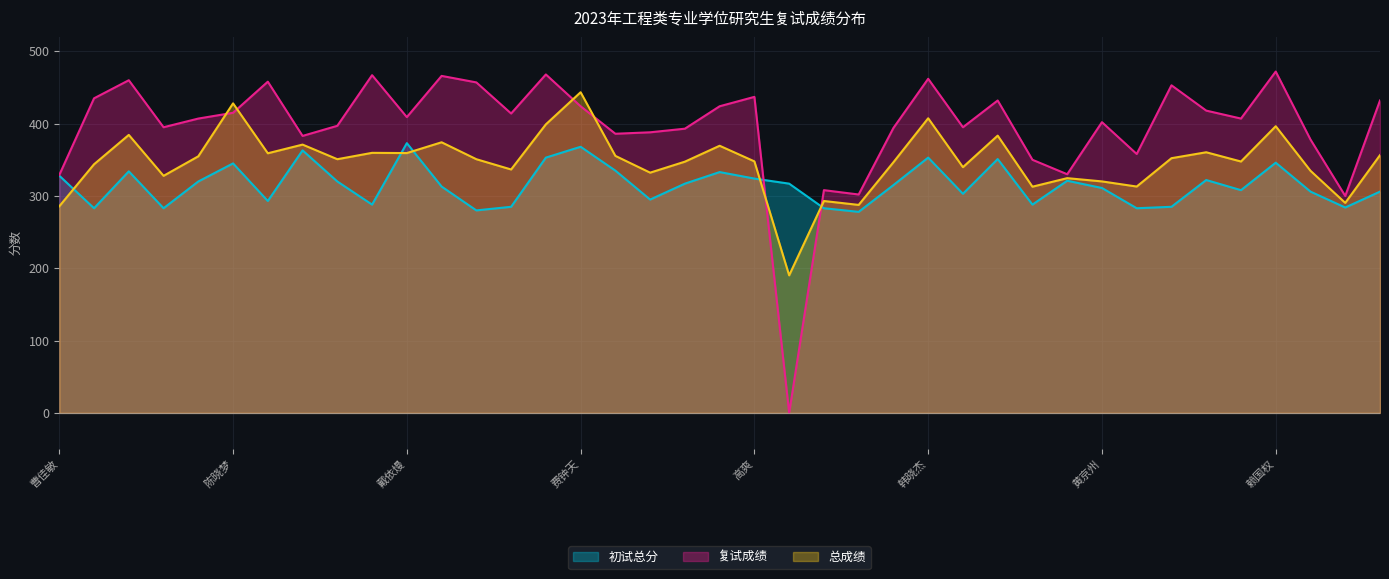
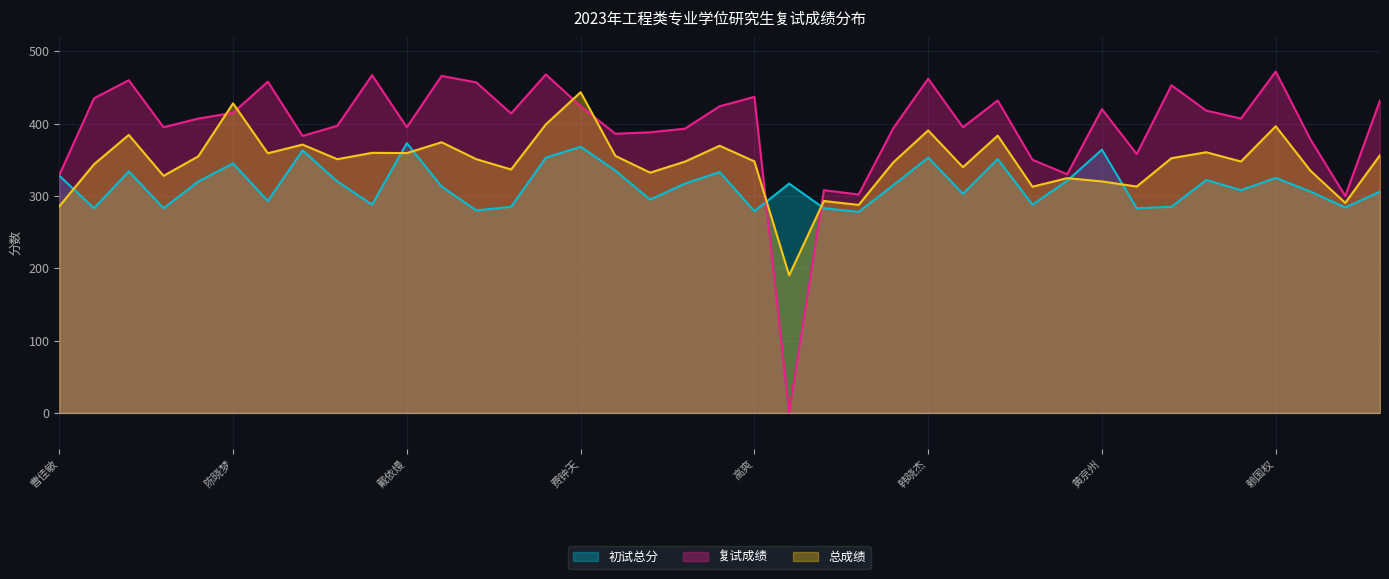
  {
    "初试总分": {
      "陈晓梦": 350,
      "戴依熳": 370,
      "费钟天": 370,
-     "高爽": 320,
+     "高爽": 280,
      "韩晓杰": 350,
-     "黄京州": 310,
-     "赖国权": 350
+     "黄京州": 360,
+     "赖国权": 330
    },
    "复试成绩": {
      "陈晓梦": 420,
-     "戴依熳": 410,
+     "戴依熳": 400,
      "费钟天": 420,
      "高爽": 440,
      "韩晓杰": 460,
-     "黄京州": 400,
+     "黄京州": 420,
      "赖国权": 470
    },
    "总成绩": {
      "曹佳敏": 290,
      "陈晓梦": 430,
      "戴依熳": 360,
      "费钟天": 440,
      "高爽": 350,
-     "韩晓杰": 410,
+     "韩晓杰": 390,
      "黄京州": 320,
      "赖国权": 400
    }
  }
